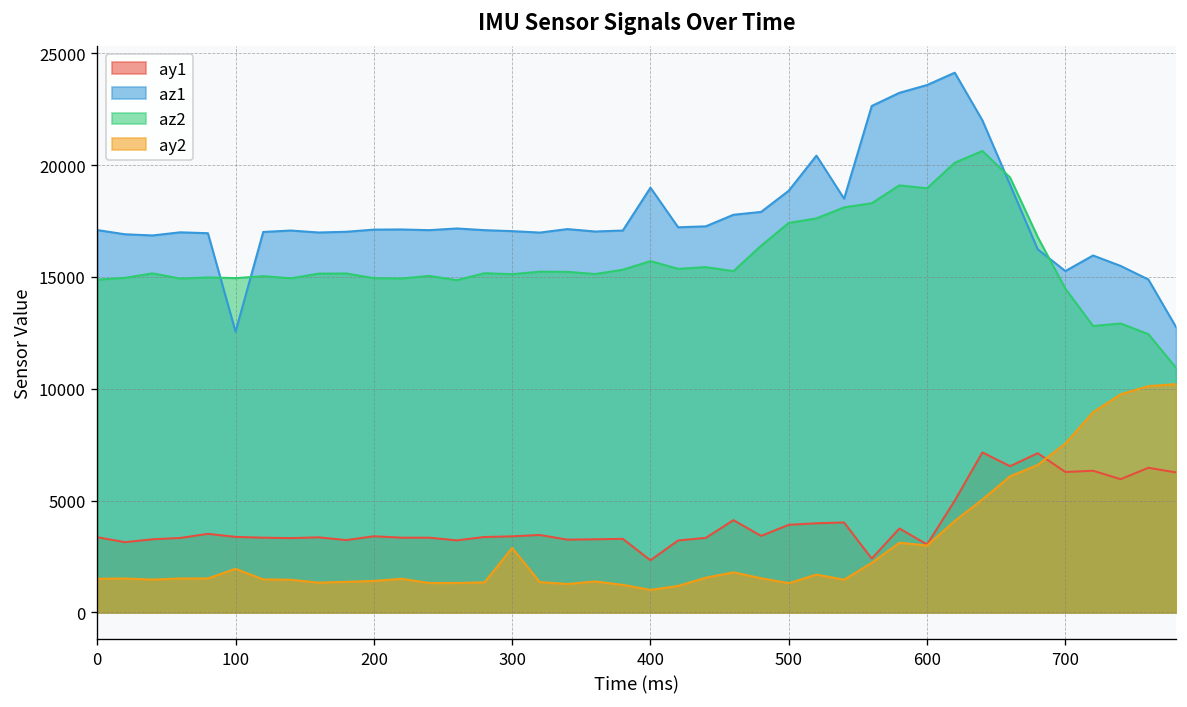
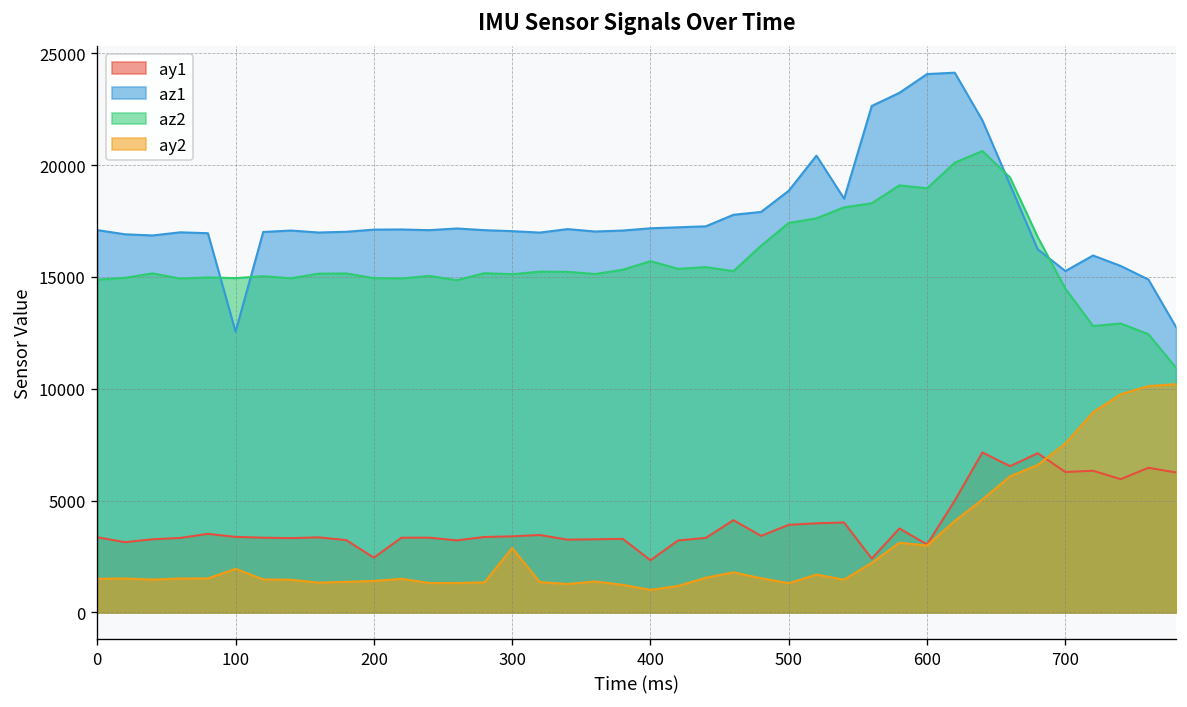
  {
    "ay1": {
      "0": 3400,
      "100": 3400,
-     "200": 3400,
+     "200": 2500,
      "300": 3400,
      "400": 2300,
      "500": 3900,
      "700": 6300
    },
    "az1": {
      "0": 17100,
      "100": 12600,
      "200": 17100,
      "300": 17000,
-     "400": 19000,
+     "400": 17200,
      "500": 18900,
-     "600": 23600,
+     "600": 24100,
      "700": 15300
    },
    "az2": {
      "0": 14900,
      "100": 14900,
      "200": 14900,
      "300": 15100,
      "400": 15700,
      "500": 17400,
      "600": 19000,
      "700": 14500
    },
    "ay2": {
      "0": 1500,
      "100": 2000,
      "200": 1400,
      "300": 2900,
      "400": 1000,
      "500": 1300,
      "700": 7600
    }
  }
